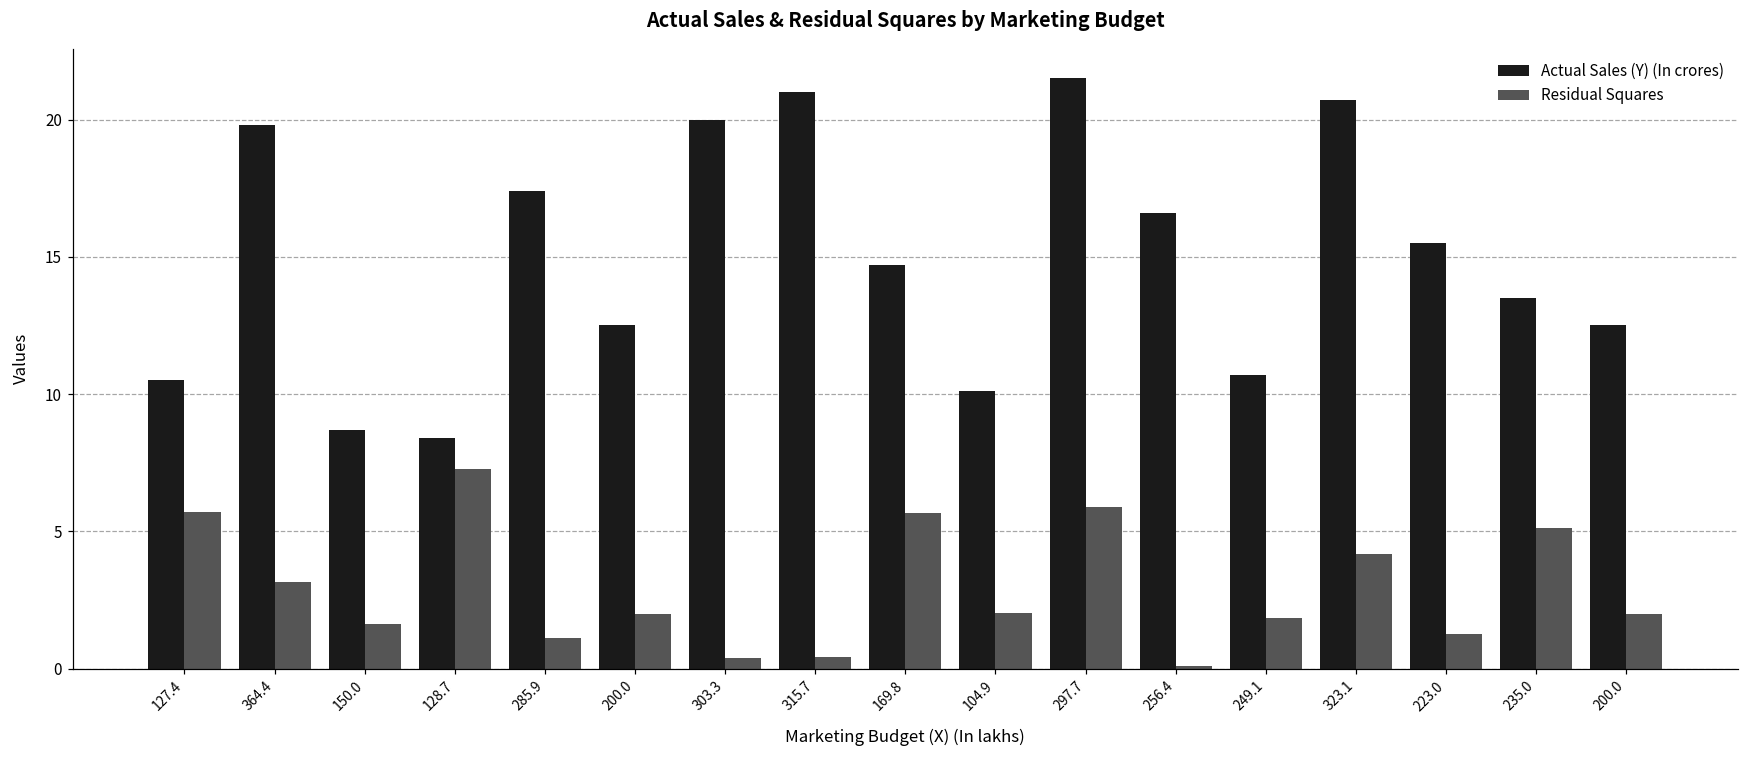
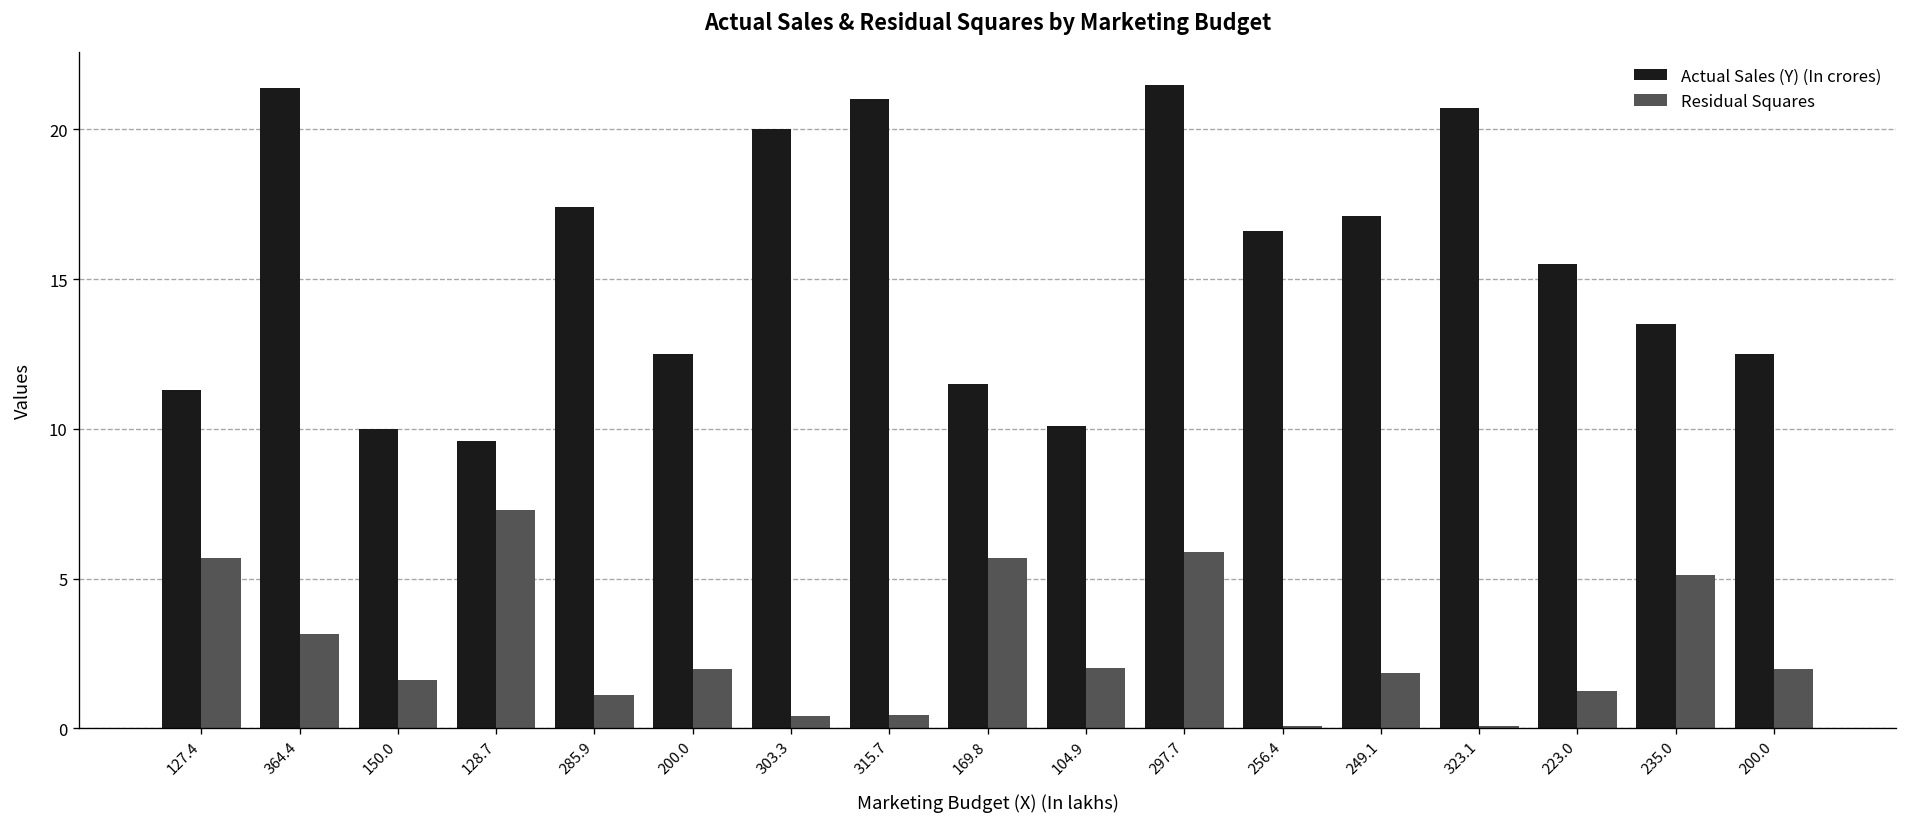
  {
    "Actual Sales (Y) (In crores)": {
-     "127.4": 10.5,
-     "364.4": 19.8,
-     "150.0": 8.7,
-     "128.7": 8.4,
+     "127.4": 11.3,
+     "364.4": 21.4,
+     "150.0": 10.0,
+     "128.7": 9.6,
      "285.9": 17.4,
      "303.3": 20.0,
      "315.7": 21.0,
-     "169.8": 14.7,
+     "169.8": 11.5,
      "104.9": 10.1,
      "297.7": 21.5,
      "256.4": 16.6,
-     "249.1": 10.7,
+     "249.1": 17.1,
      "323.1": 20.7,
      "223.0": 15.5,
      "235.0": 13.5
    },
    "Residual Squares": {
      "127.4": 5.7,
      "364.4": 3.1,
      "150.0": 1.6,
      "128.7": 7.3,
      "285.9": 1.1,
      "303.3": 0.4,
      "315.7": 0.4,
      "169.8": 5.7,
      "104.9": 2.0,
      "297.7": 5.9,
      "249.1": 1.8,
-     "323.1": 4.2,
+     "323.1": 0.1,
      "223.0": 1.3,
      "235.0": 5.1
    }
  }
